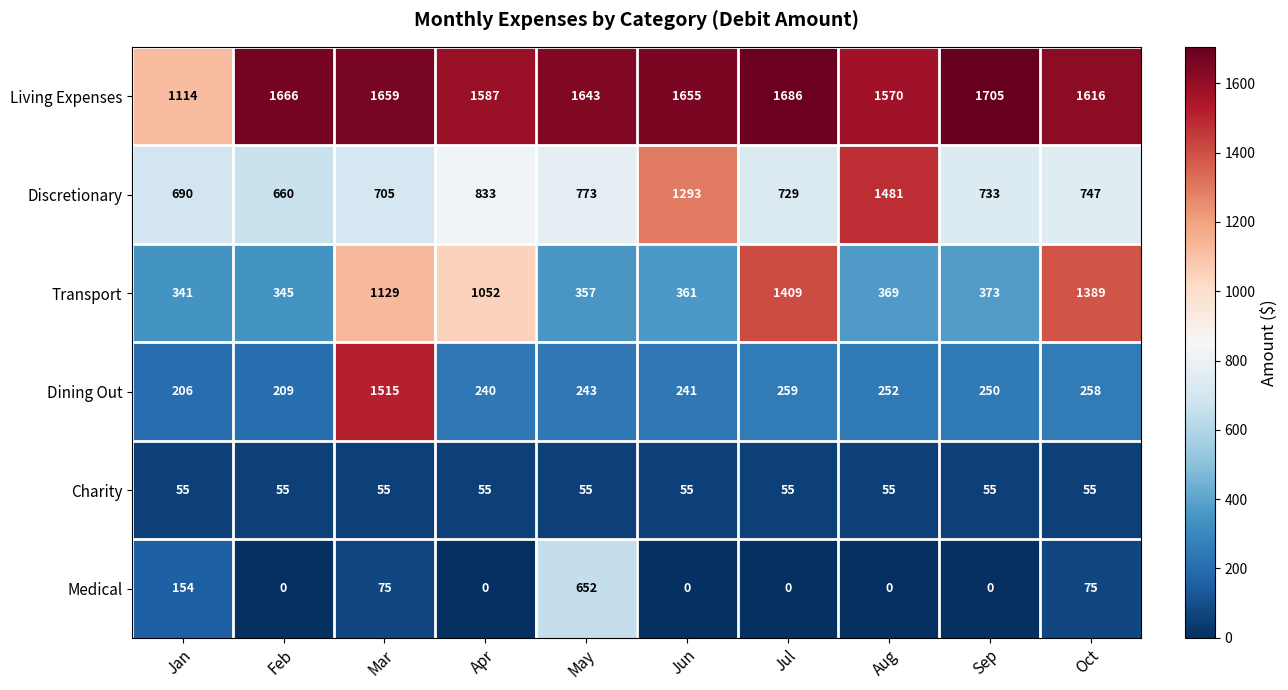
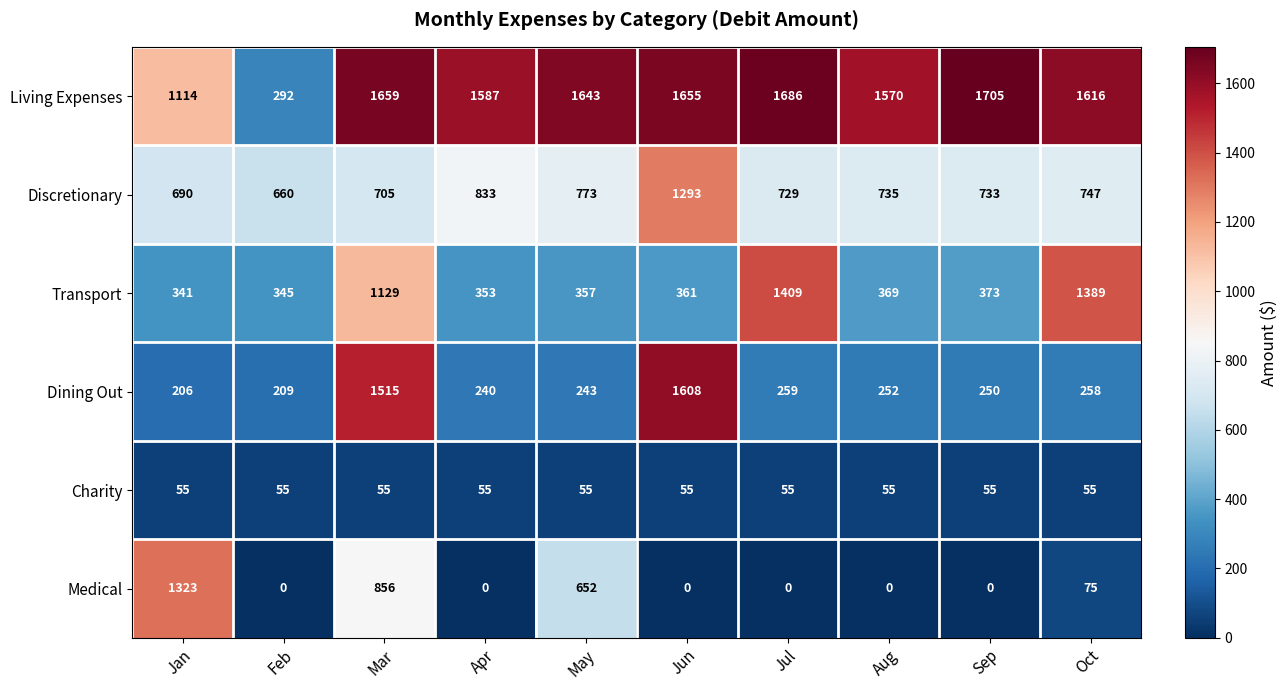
  {
    "Living Expenses": {
      "Jan": 1114,
-     "Feb": 1666,
+     "Feb": 292,
      "Mar": 1659,
      "Apr": 1587,
      "May": 1643,
      "Jun": 1655,
      "Jul": 1686,
      "Aug": 1570,
      "Sep": 1705,
      "Oct": 1616
    },
    "Discretionary": {
      "Jan": 690,
      "Feb": 660,
      "Mar": 705,
      "Apr": 833,
      "May": 773,
      "Jun": 1293,
      "Jul": 729,
-     "Aug": 1481,
+     "Aug": 735,
      "Sep": 733,
      "Oct": 747
    },
    "Transport": {
      "Jan": 341,
      "Feb": 345,
      "Mar": 1129,
-     "Apr": 1052,
+     "Apr": 353,
      "May": 357,
      "Jun": 361,
      "Jul": 1409,
      "Aug": 369,
      "Sep": 373,
      "Oct": 1389
    },
    "Dining Out": {
      "Jan": 206,
      "Feb": 209,
      "Mar": 1515,
      "Apr": 240,
      "May": 243,
-     "Jun": 241,
+     "Jun": 1608,
      "Jul": 259,
      "Aug": 252,
      "Sep": 250,
      "Oct": 258
    },
    "Charity": {
      "Jan": 55,
      "Feb": 55,
      "Mar": 55,
      "Apr": 55,
      "May": 55,
      "Jun": 55,
      "Jul": 55,
      "Aug": 55,
      "Sep": 55,
      "Oct": 55
    },
    "Medical": {
-     "Jan": 154,
+     "Jan": 1323,
      "Feb": 0,
-     "Mar": 75,
+     "Mar": 856,
      "Apr": 0,
      "May": 652,
      "Jun": 0,
      "Jul": 0,
      "Aug": 0,
      "Sep": 0,
      "Oct": 75
    }
  }
